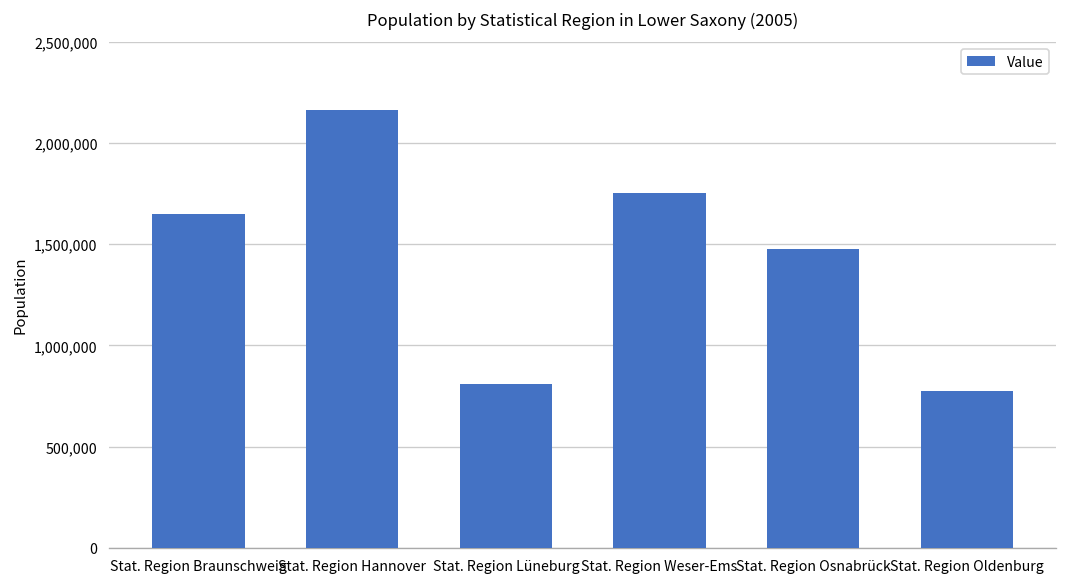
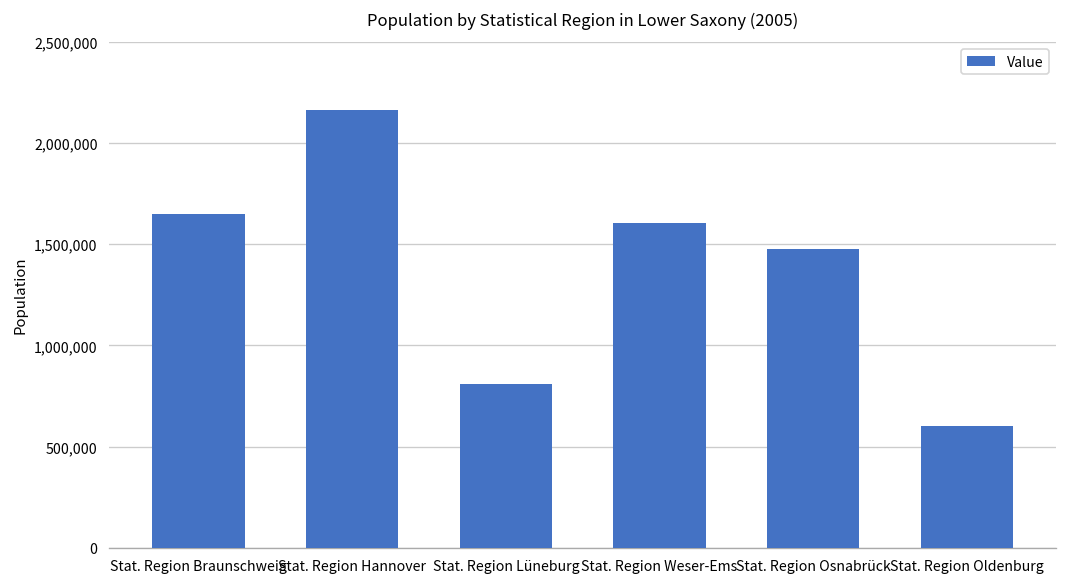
  {
    "Stat. Region Braunschweig": "1,650,000",
    "Stat. Region Hannover": "2,160,000",
    "Stat. Region Lüneburg": "810,000",
-   "Stat. Region Weser-Ems": "1,750,000",
+   "Stat. Region Weser-Ems": "1,600,000",
    "Stat. Region Osnabrück": "1,480,000",
-   "Stat. Region Oldenburg": "780,000"
+   "Stat. Region Oldenburg": "600,000"
  }
